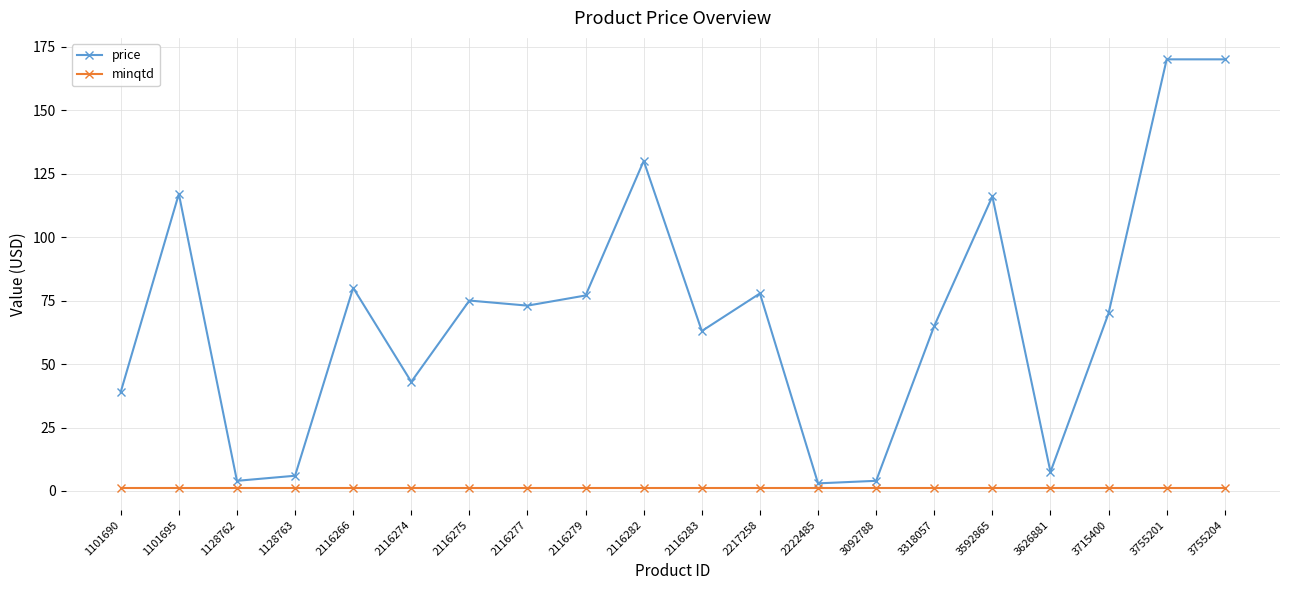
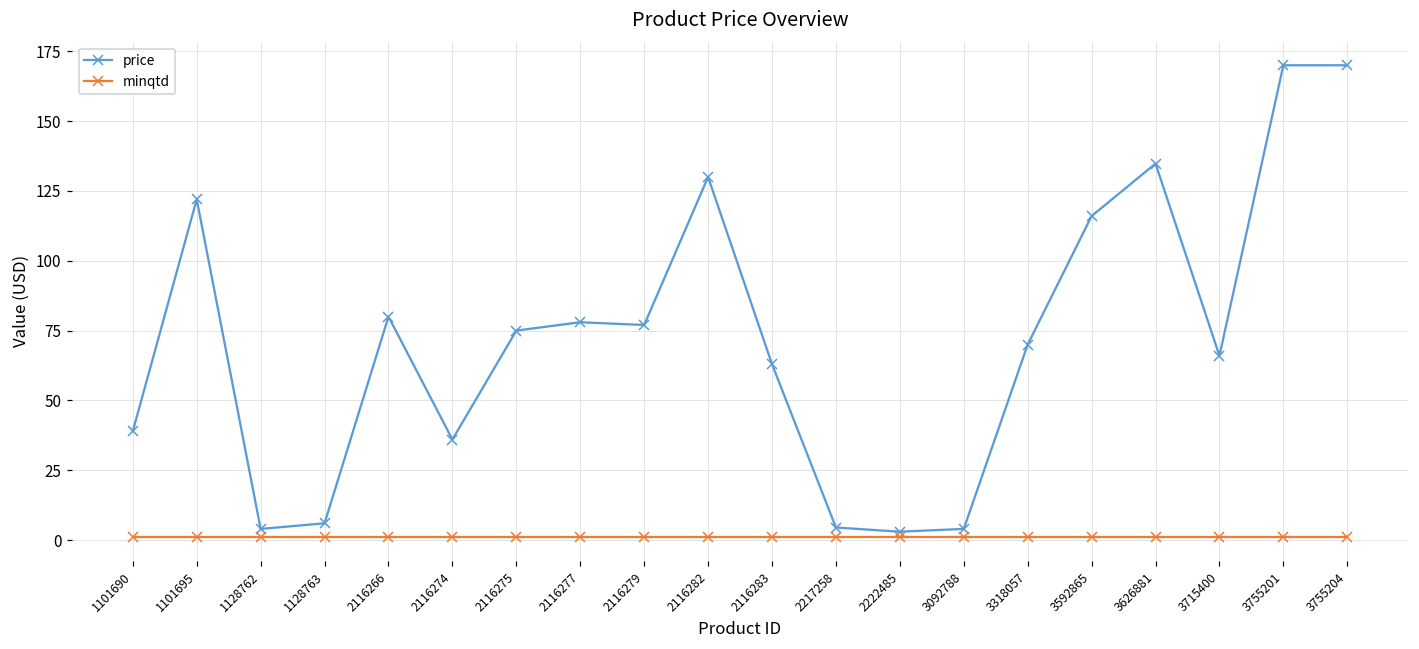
  {
    "price": {
      "1101690": 39,
-     "1101695": 117,
+     "1101695": 122,
      "1128762": 4,
      "1128763": 6,
      "2116266": 80,
-     "2116274": 43,
+     "2116274": 36,
      "2116275": 75,
-     "2116277": 73,
+     "2116277": 78,
      "2116279": 77,
      "2116282": 130,
      "2116283": 63,
-     "2217258": 78,
+     "2217258": 5,
      "2222485": 3,
      "3092788": 4,
-     "3318057": 65,
+     "3318057": 70,
      "3592865": 116,
-     "3626881": 8,
-     "3715400": 70,
+     "3626881": 135,
+     "3715400": 66,
      "3755201": 170,
      "3755204": 170
    },
    "minqtd": {
      "1101690": 1,
      "1101695": 1,
      "1128762": 1,
      "1128763": 1,
      "2116266": 1,
      "2116274": 1,
      "2116275": 1,
      "2116277": 1,
      "2116279": 1,
      "2116282": 1,
      "2116283": 1,
      "2217258": 1,
      "2222485": 1,
      "3092788": 1,
      "3318057": 1,
      "3592865": 1,
      "3626881": 1,
      "3715400": 1,
      "3755201": 1,
      "3755204": 1
    }
  }
